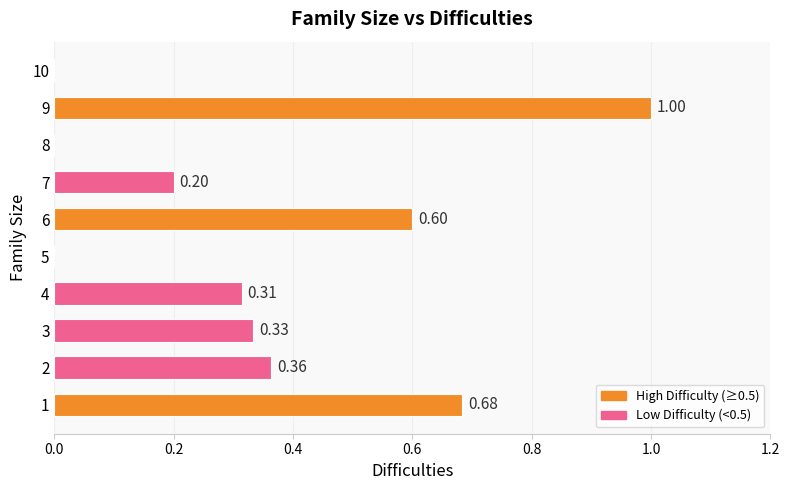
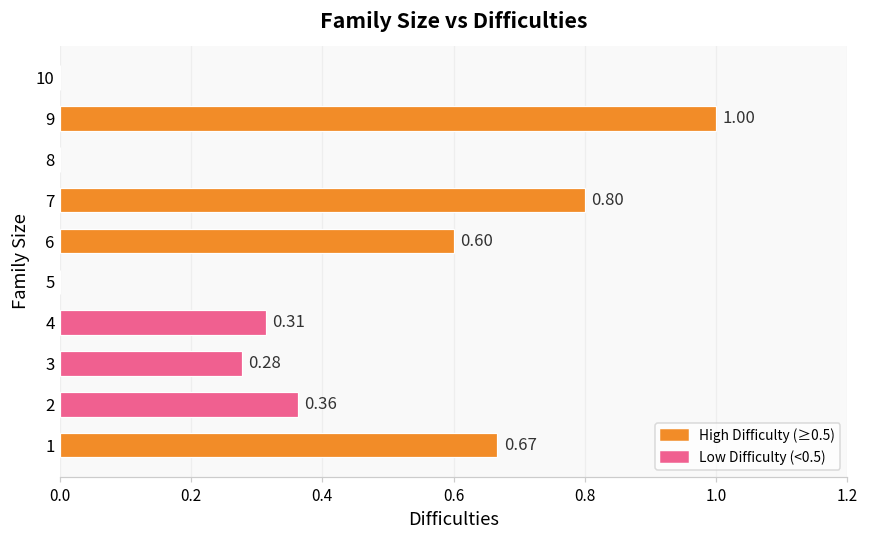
  {
    "9": 1.00,
-   "7": 0.20,
+   "7": 0.80,
    "6": 0.60,
    "4": 0.31,
-   "3": 0.33,
+   "3": 0.28,
    "2": 0.36,
-   "1": 0.68
+   "1": 0.67
  }
